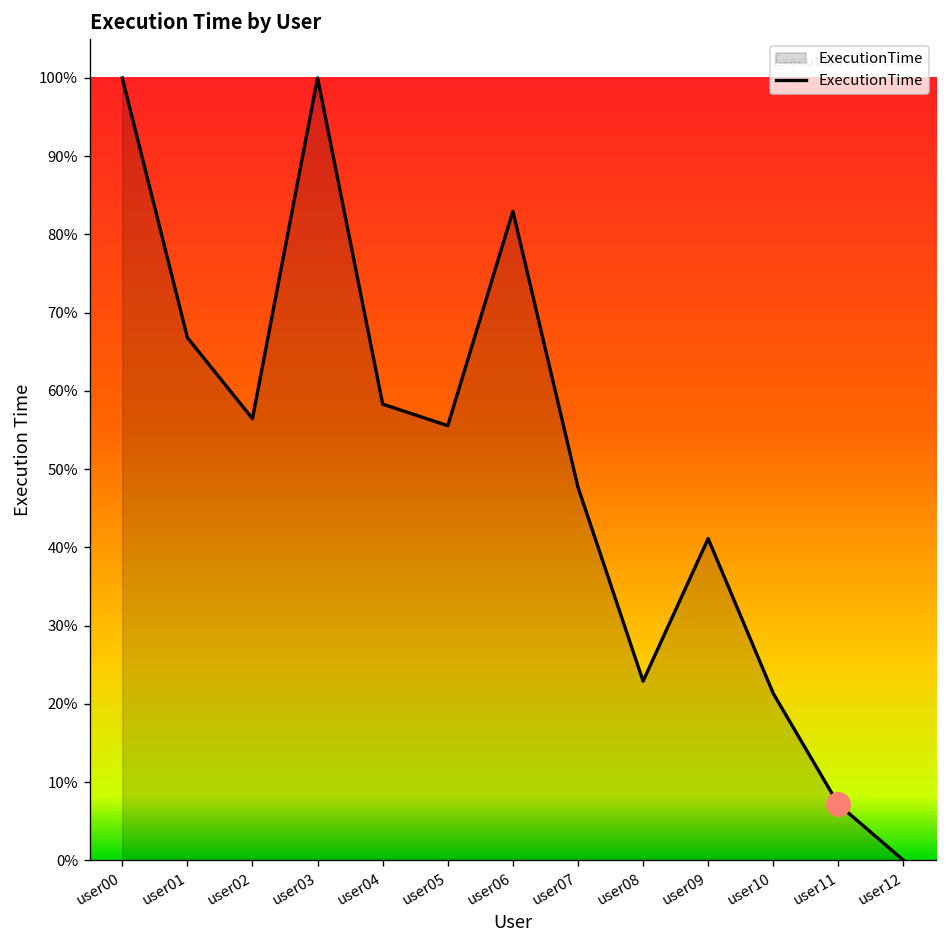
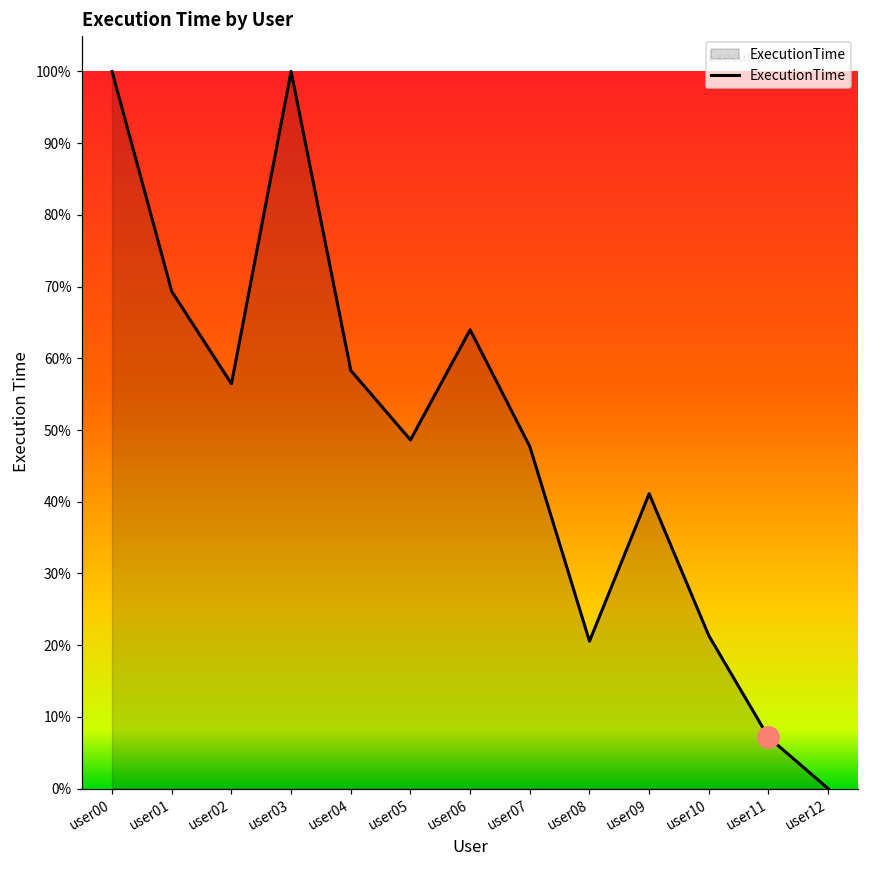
  {
    "ExecutionTime": {
      "user00": "100%",
-     "user01": "67%",
+     "user01": "69%",
      "user02": "56%",
      "user03": "100%",
      "user04": "58%",
-     "user05": "56%",
-     "user06": "83%",
+     "user05": "49%",
+     "user06": "64%",
      "user07": "48%",
-     "user08": "23%",
+     "user08": "21%",
      "user09": "41%",
      "user10": "21%",
      "user12": "0%"
    }
  }
